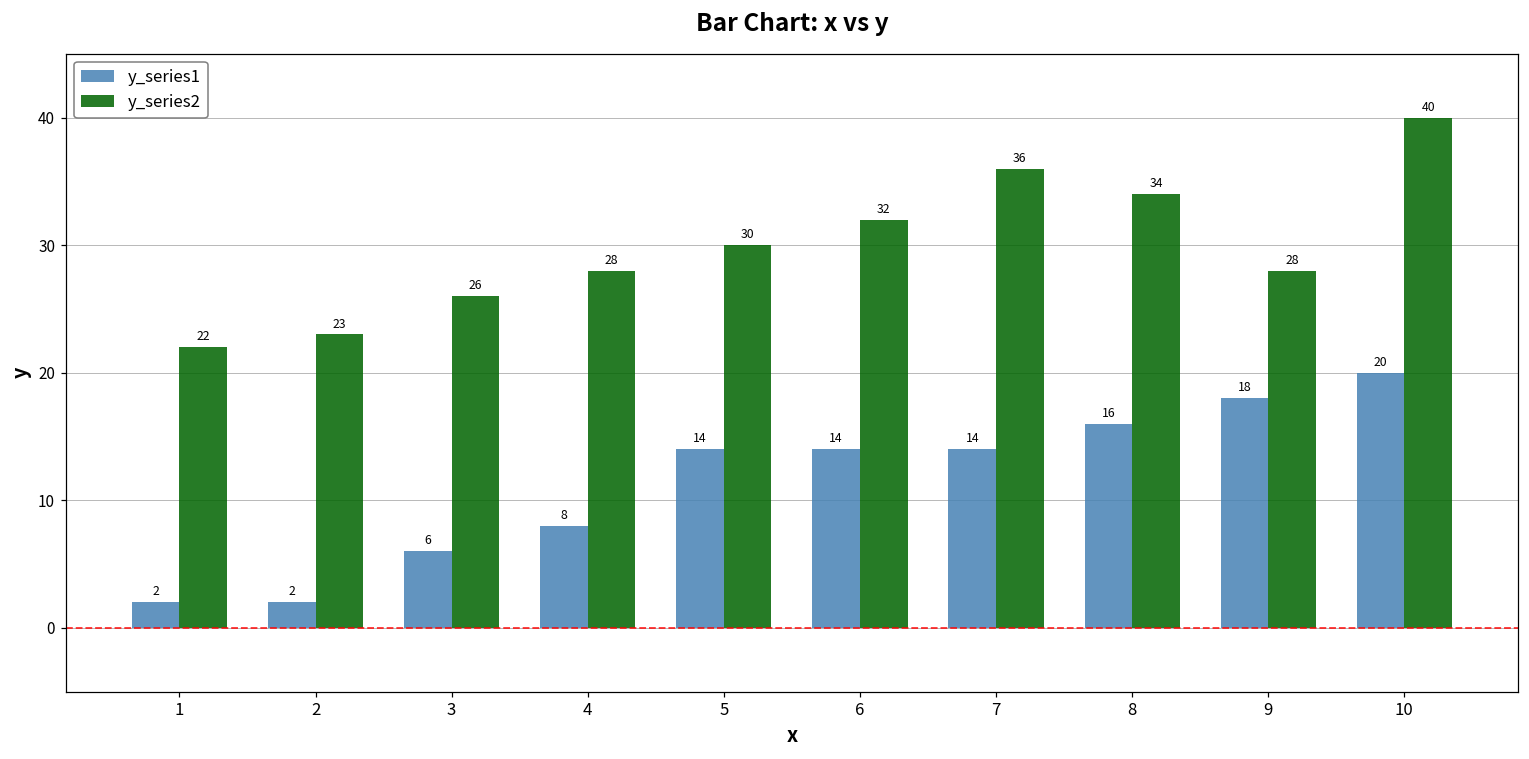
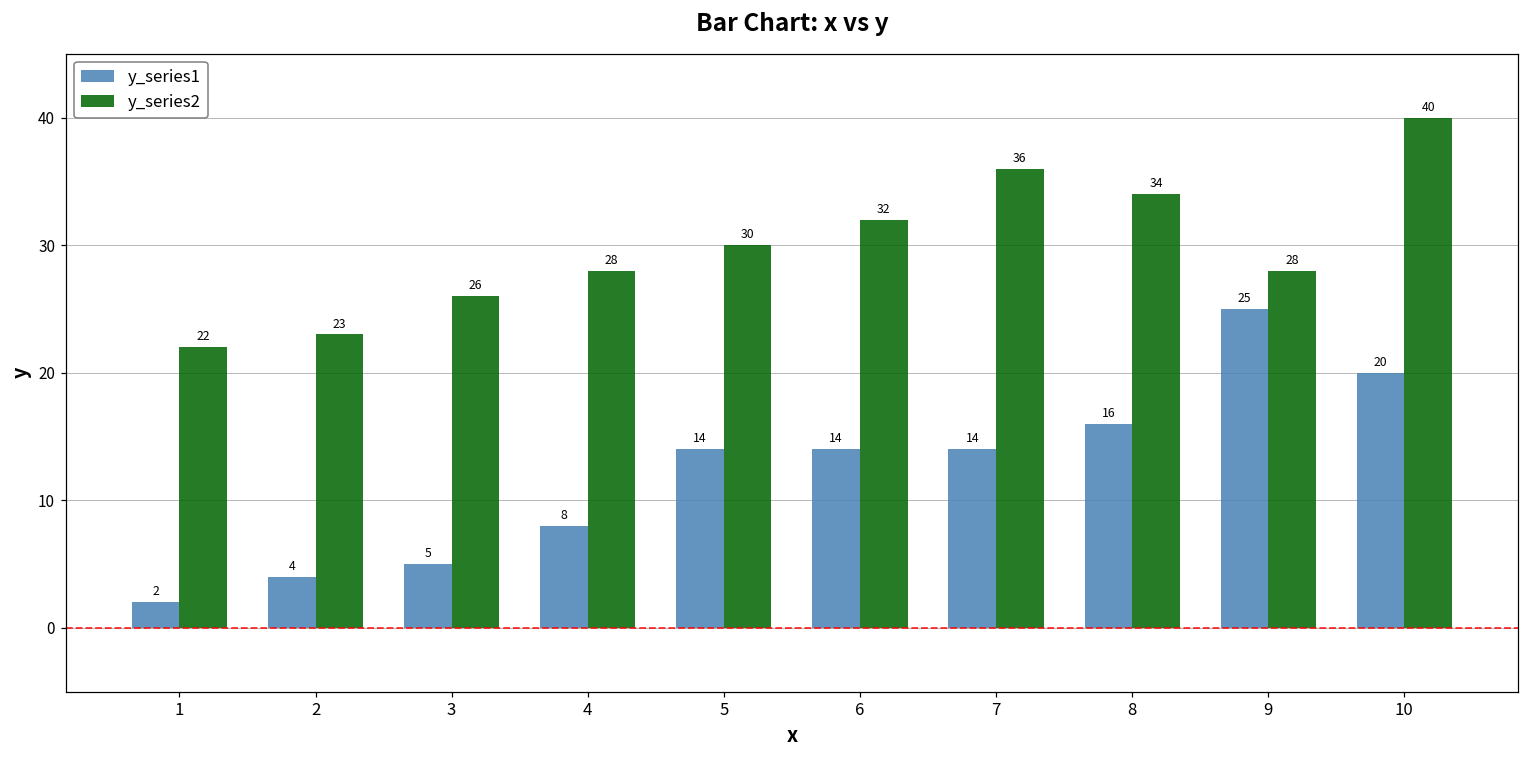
  {
    "y_series1": {
      "1": 2,
-     "2": 2,
-     "3": 6,
+     "2": 4,
+     "3": 5,
      "4": 8,
      "5": 14,
      "6": 14,
      "7": 14,
      "8": 16,
-     "9": 18,
+     "9": 25,
      "10": 20
    },
    "y_series2": {
      "1": 22,
      "2": 23,
      "3": 26,
      "4": 28,
      "5": 30,
      "6": 32,
      "7": 36,
      "8": 34,
      "9": 28,
      "10": 40
    }
  }
